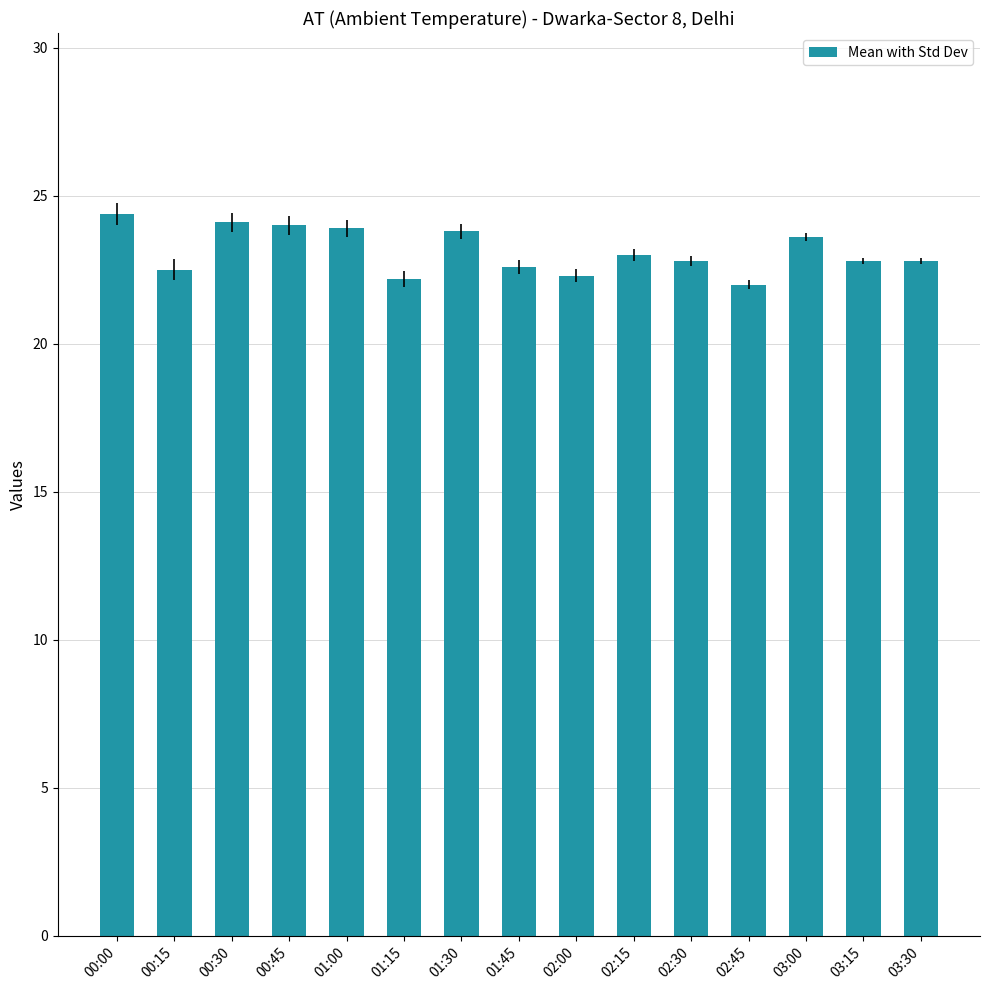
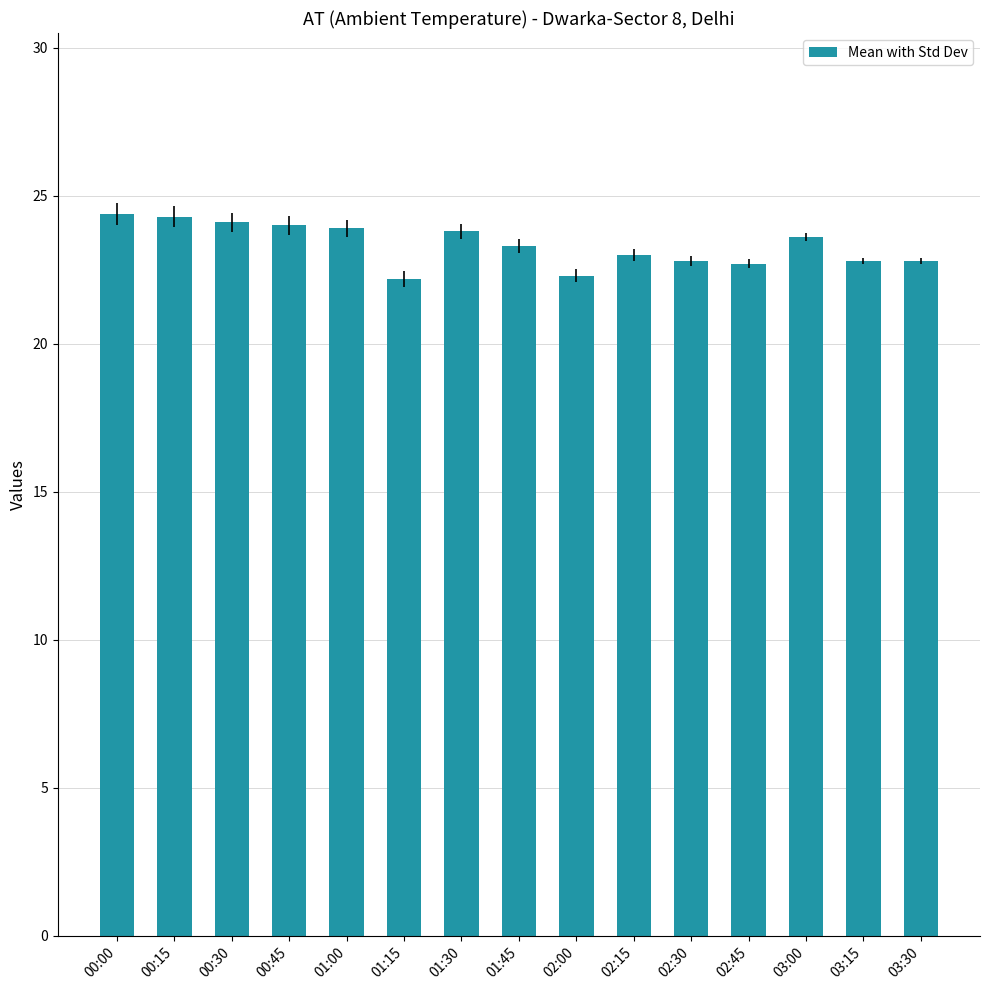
  {
    "00:00": 24.4,
-   "00:15": 22.5,
+   "00:15": 24.3,
    "00:30": 24.1,
    "00:45": 24.0,
    "01:00": 23.9,
    "01:15": 22.2,
    "01:30": 23.8,
-   "01:45": 22.6,
+   "01:45": 23.3,
    "02:00": 22.3,
    "02:15": 23.0,
    "02:30": 22.8,
-   "02:45": 22.0,
+   "02:45": 22.7,
    "03:00": 23.6,
    "03:15": 22.8,
    "03:30": 22.8
  }
